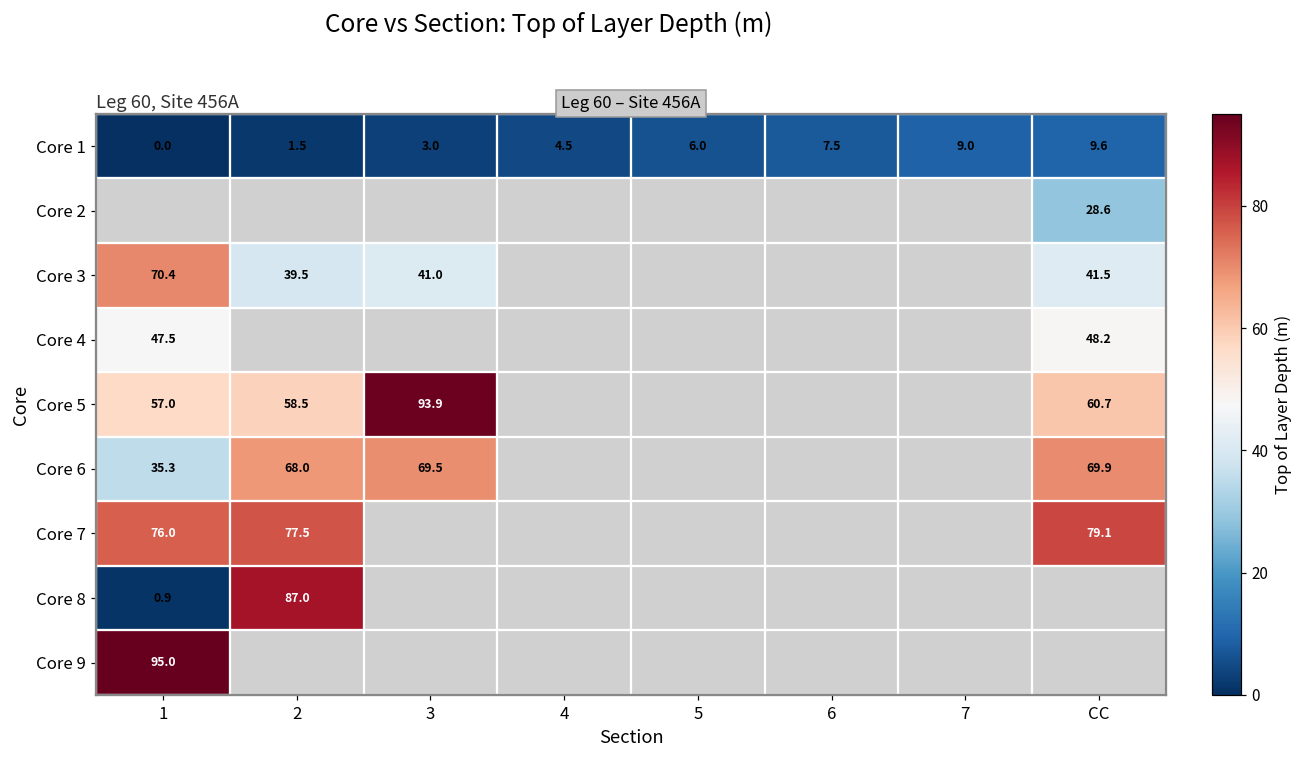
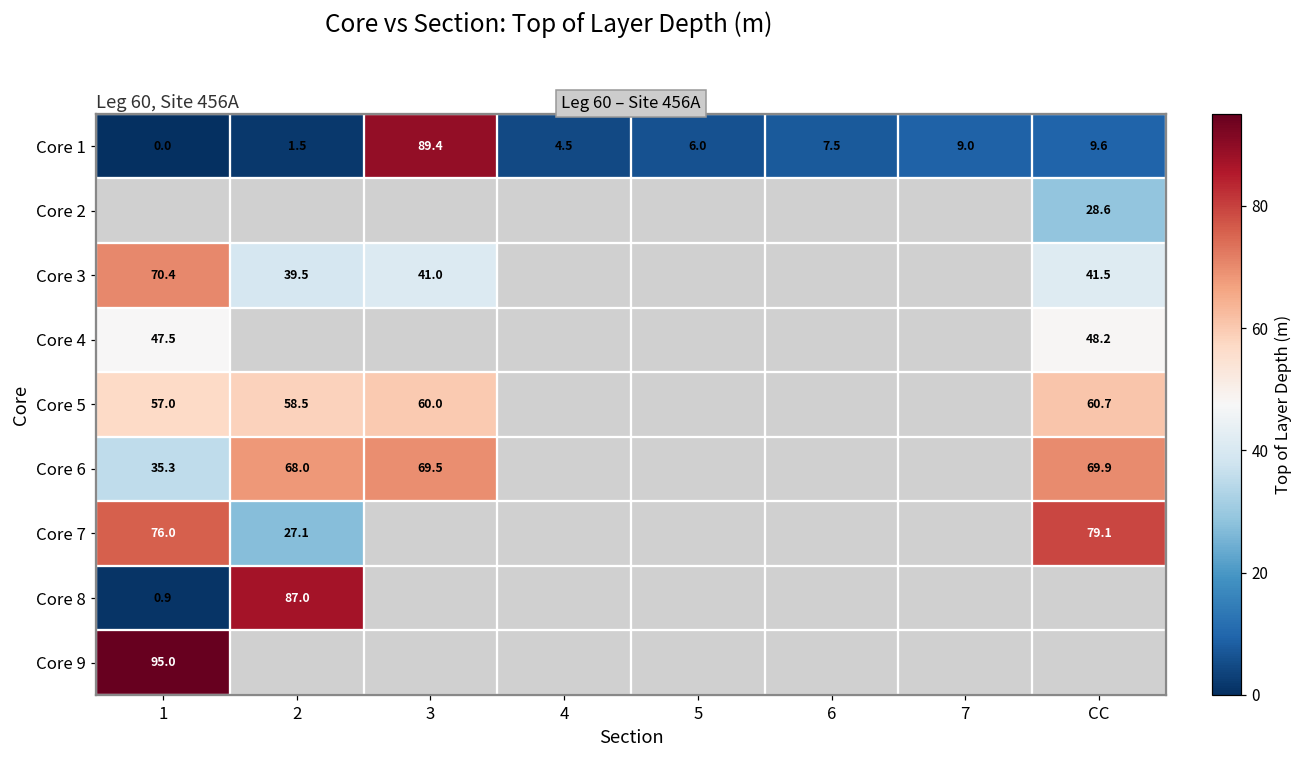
  {
    "Core 1": {
      "1": 0.0,
      "2": 1.5,
-     "3": 3.0,
+     "3": 89.4,
      "4": 4.5,
      "5": 6.0,
      "6": 7.5,
      "7": 9.0,
      "CC": 9.6
    },
    "Core 2": {
      "CC": 28.6
    },
    "Core 3": {
      "1": 70.4,
      "2": 39.5,
      "3": 41.0,
      "CC": 41.5
    },
    "Core 4": {
      "1": 47.5,
      "CC": 48.2
    },
    "Core 5": {
      "1": 57.0,
      "2": 58.5,
-     "3": 93.9,
+     "3": 60.0,
      "CC": 60.7
    },
    "Core 6": {
      "1": 35.3,
      "2": 68.0,
      "3": 69.5,
      "CC": 69.9
    },
    "Core 7": {
      "1": 76.0,
-     "2": 77.5,
+     "2": 27.1,
      "CC": 79.1
    },
    "Core 8": {
      "1": 0.9,
      "2": 87.0
    },
    "Core 9": {
      "1": 95.0
    }
  }
